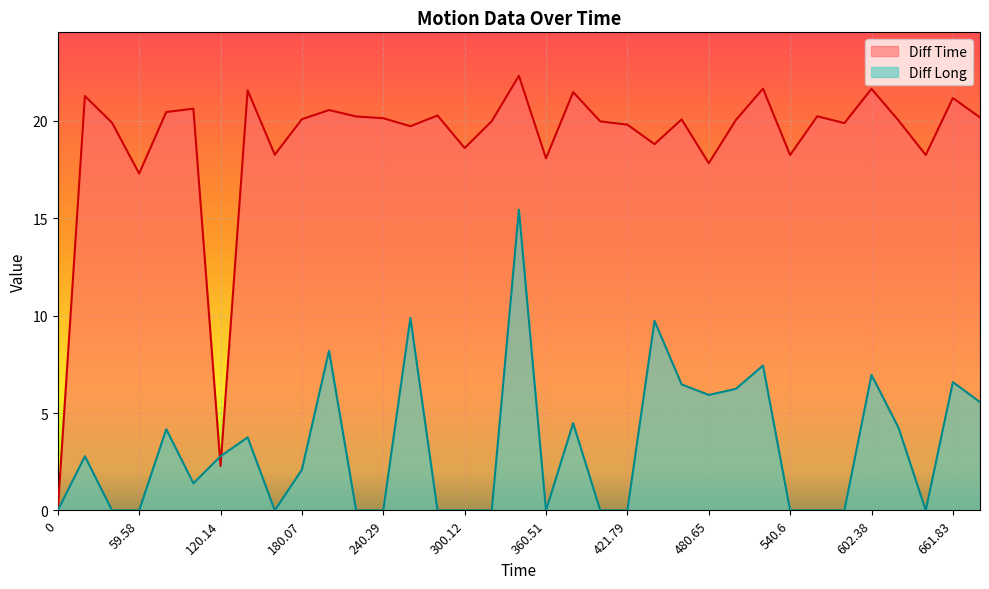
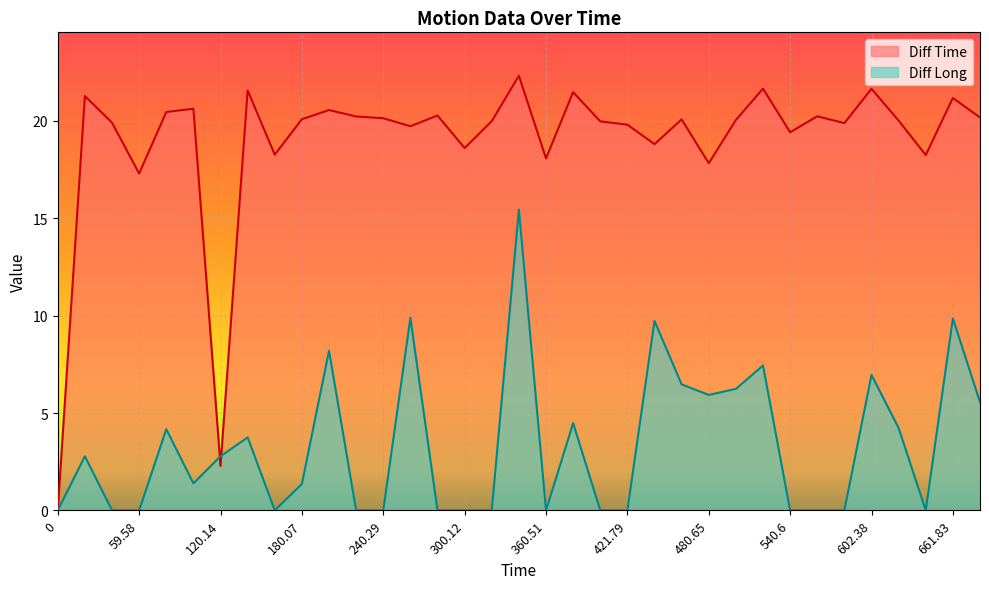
  {
    "Diff Time": {
      "59.58": 17.3,
      "120.14": 2.3,
      "180.07": 20.1,
      "240.29": 20.1,
      "300.12": 18.6,
      "360.51": 18.1,
      "421.79": 19.8,
      "480.65": 17.8,
-     "540.6": 18.3,
+     "540.6": 19.4,
      "602.38": 21.7,
      "661.83": 21.2
    },
    "Diff Long": {
      "59.58": 0.0,
      "120.14": 2.8,
-     "180.07": 2.1,
+     "180.07": 1.4,
      "240.29": 0.0,
      "300.12": 0.0,
      "360.51": 0.0,
      "421.79": 0.0,
      "480.65": 5.9,
      "540.6": 0.0,
      "602.38": 7.0,
-     "661.83": 6.6
+     "661.83": 9.9
    }
  }
